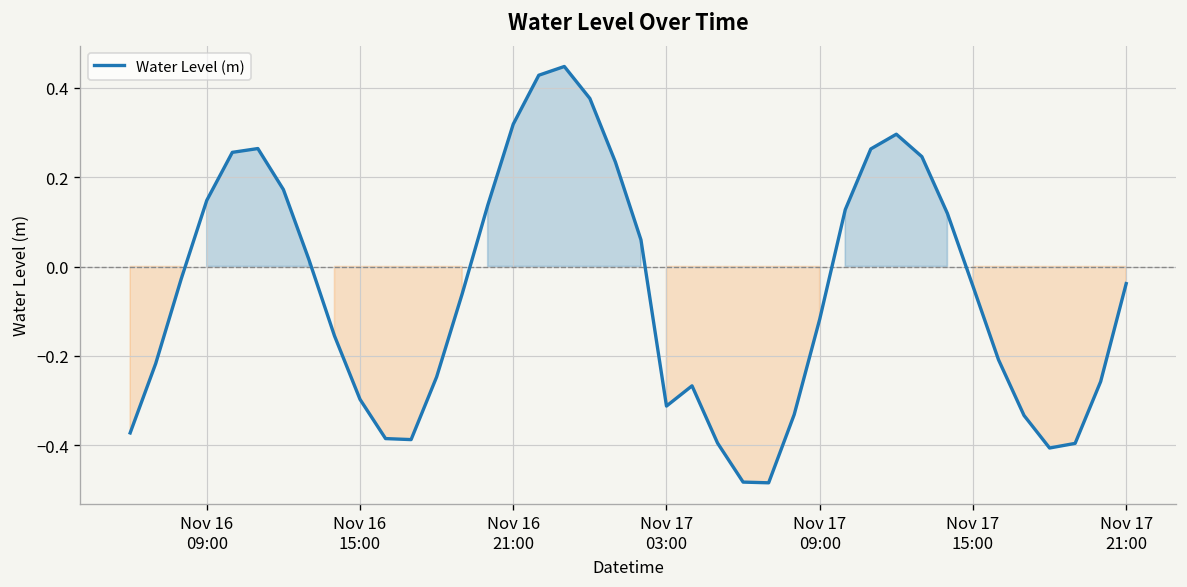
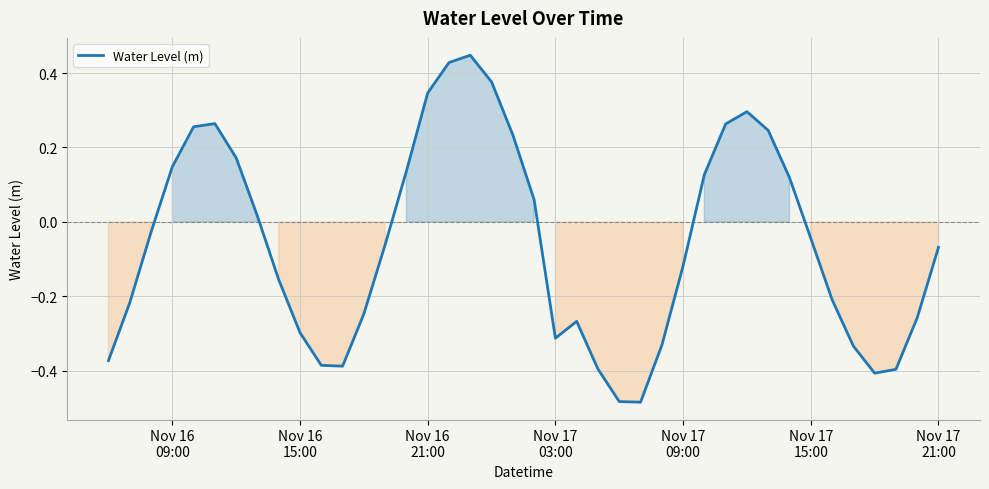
  {
    "Nov 16 09:00": 0.15,
    "Nov 16 15:00": -0.30,
-   "Nov 16 21:00": 0.32,
+   "Nov 16 21:00": 0.35,
    "Nov 17 03:00": -0.31,
    "Nov 17 09:00": -0.12,
    "Nov 17 15:00": -0.04,
-   "Nov 17 21:00": -0.04
+   "Nov 17 21:00": -0.07
  }
